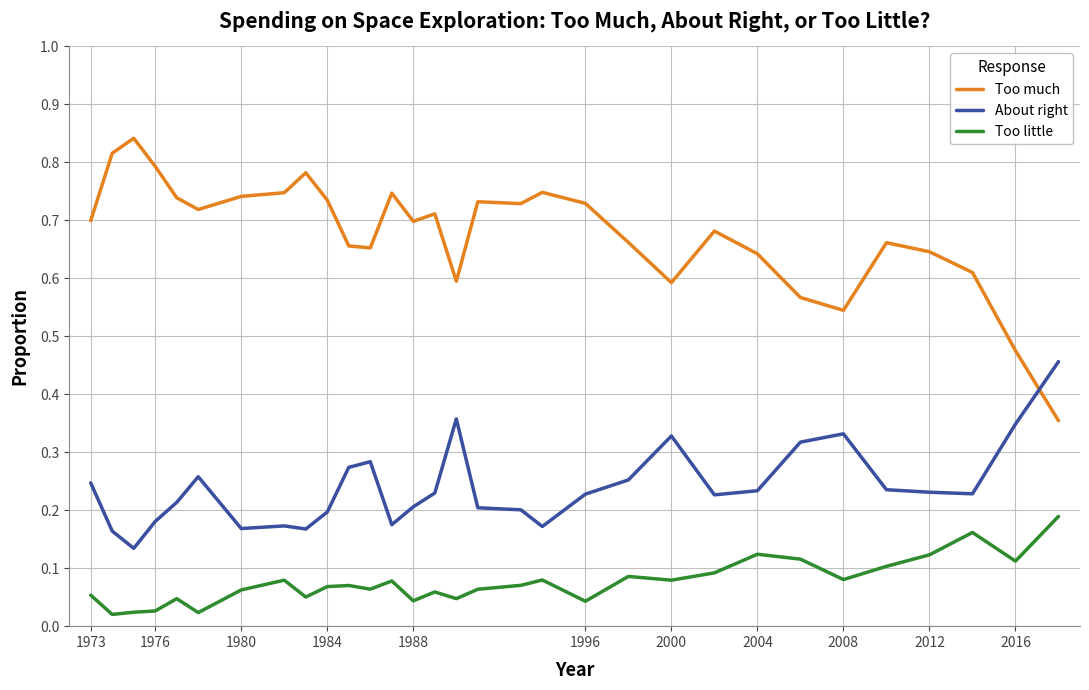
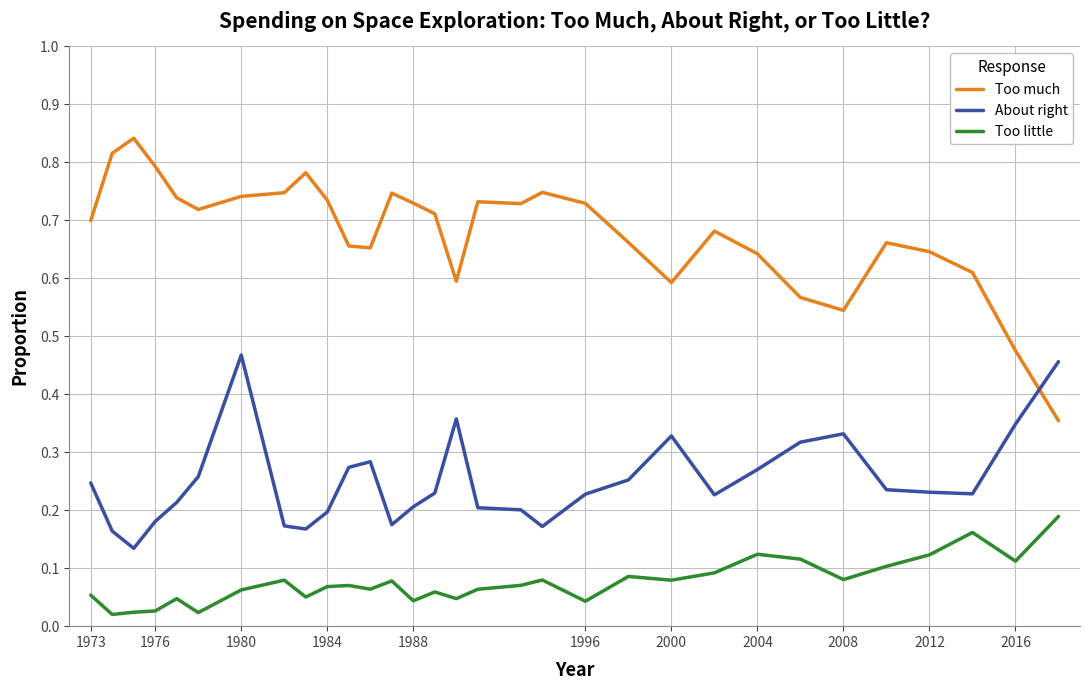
  {
    "Too much": {
      "1973": 0.70,
      "1976": 0.79,
      "1980": 0.74,
      "1984": 0.73,
-     "1988": 0.70,
+     "1988": 0.73,
      "1996": 0.73,
      "2000": 0.59,
      "2004": 0.64,
      "2008": 0.54,
      "2012": 0.65,
      "2016": 0.48
    },
    "About right": {
      "1973": 0.25,
      "1976": 0.18,
-     "1980": 0.17,
+     "1980": 0.47,
      "1984": 0.20,
      "1988": 0.21,
      "1996": 0.23,
      "2000": 0.33,
-     "2004": 0.23,
+     "2004": 0.27,
      "2008": 0.33,
      "2012": 0.23,
      "2016": 0.35
    },
    "Too little": {
      "1973": 0.05,
      "1976": 0.03,
      "1980": 0.06,
      "1984": 0.07,
      "1988": 0.04,
      "1996": 0.04,
      "2000": 0.08,
      "2004": 0.12,
      "2008": 0.08,
      "2012": 0.12,
      "2016": 0.11
    }
  }
